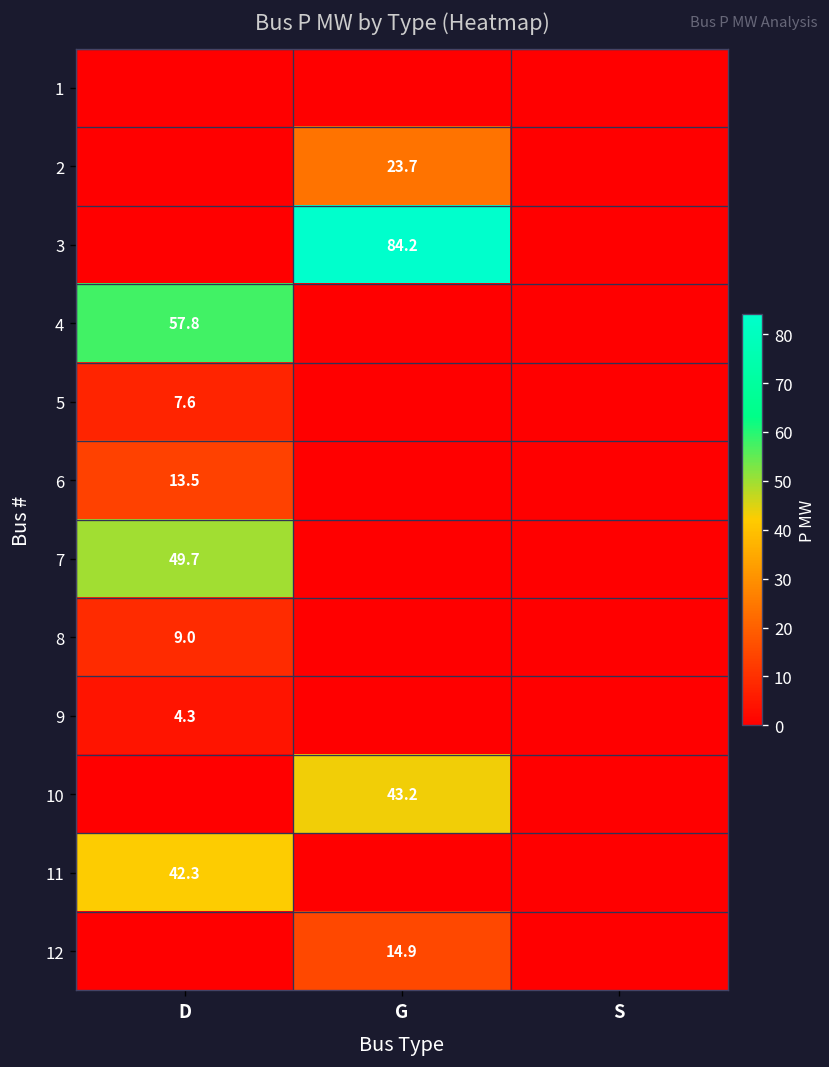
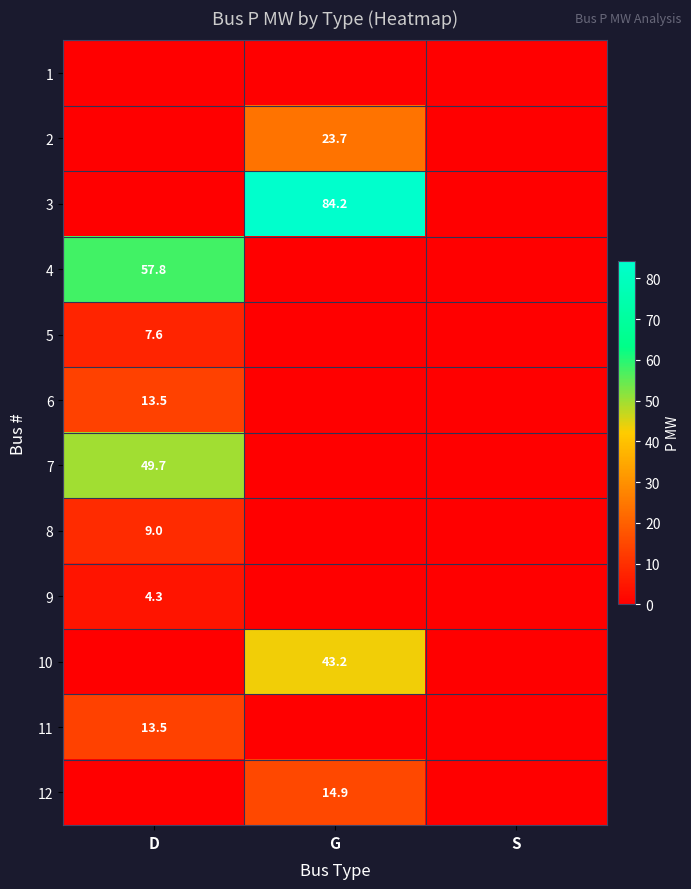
  {
    "2": {
      "G": 23.7
    },
    "3": {
      "G": 84.2
    },
    "4": {
      "D": 57.8
    },
    "5": {
      "D": 7.6
    },
    "6": {
      "D": 13.5
    },
    "7": {
      "D": 49.7
    },
    "8": {
      "D": 9.0
    },
    "9": {
      "D": 4.3
    },
    "10": {
      "G": 43.2
    },
    "11": {
-     "D": 42.3
+     "D": 13.5
    },
    "12": {
      "G": 14.9
    }
  }
